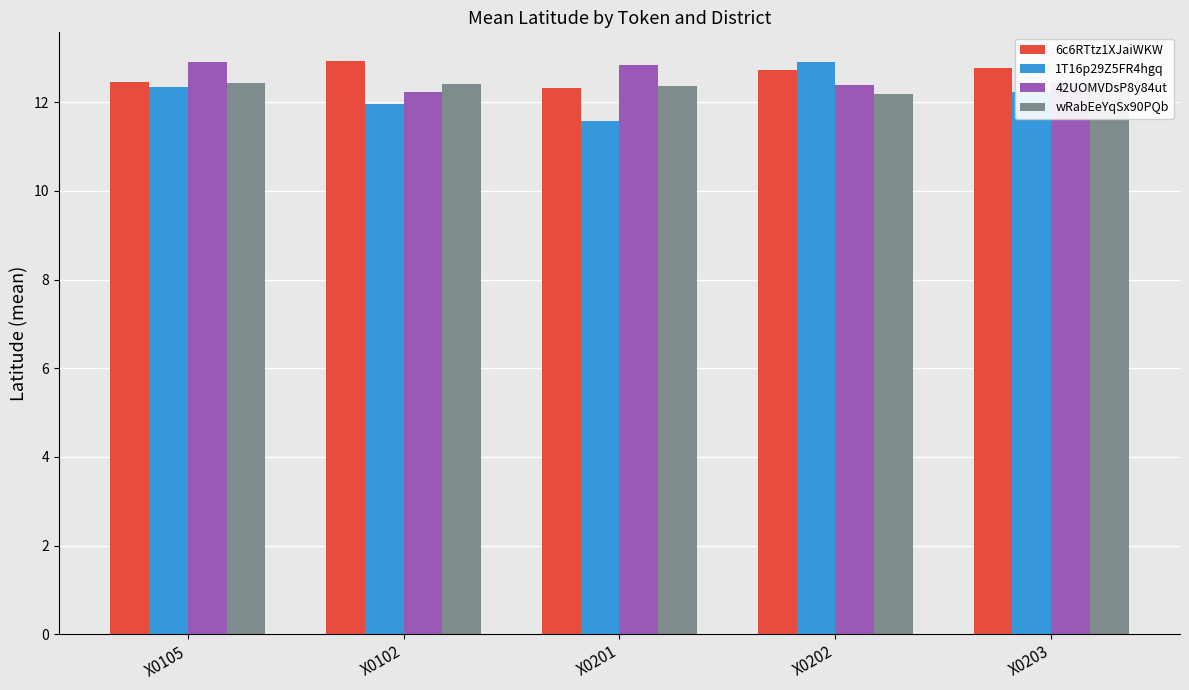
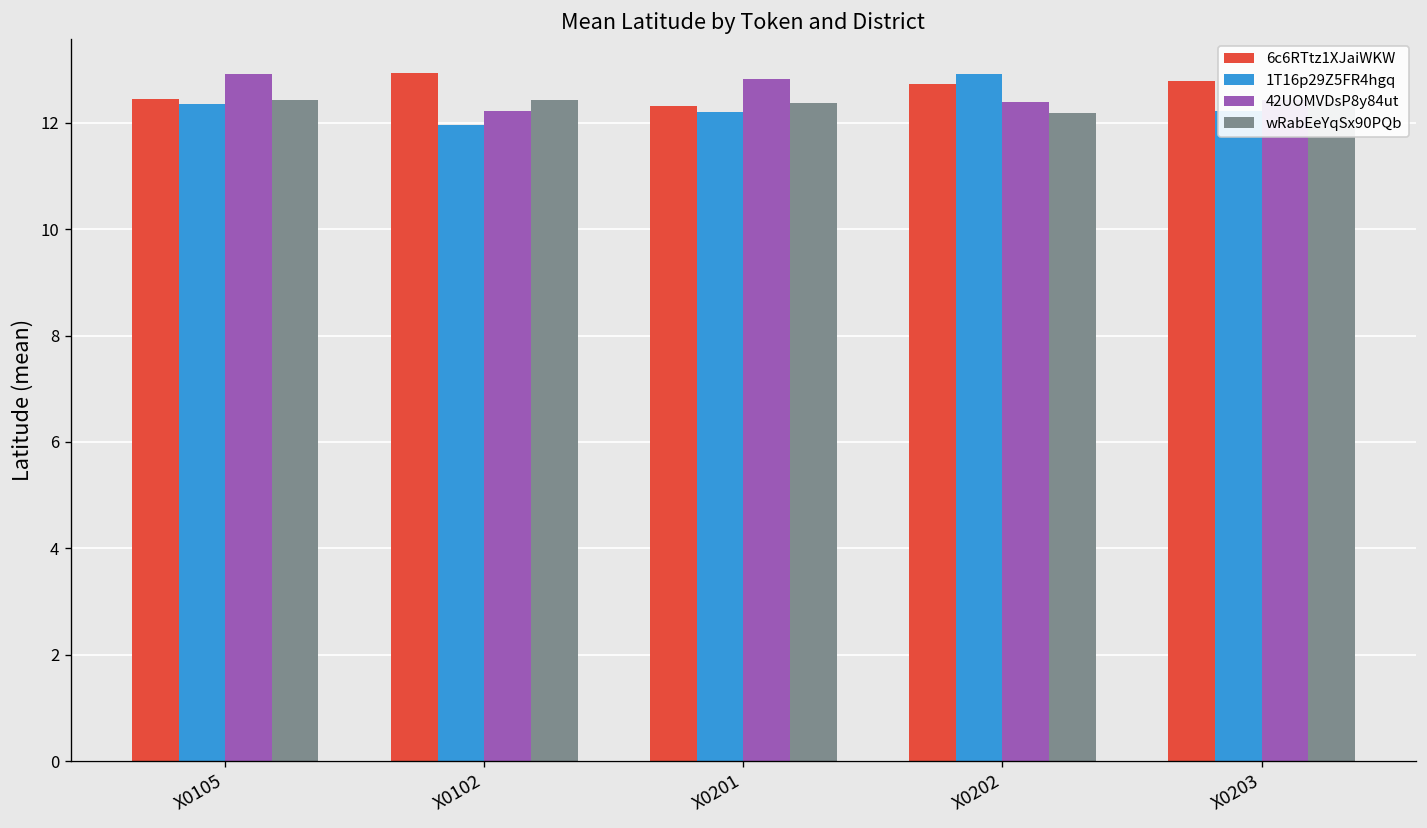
  {
    "6c6RTtz1XJaiWKW": {
      "X0105": 12.4,
      "X0102": 12.9,
      "X0201": 12.3,
      "X0202": 12.7,
      "X0203": 12.8
    },
    "1T16p29Z5FR4hgq": {
      "X0105": 12.4,
      "X0102": 12.0,
-     "X0201": 11.6,
+     "X0201": 12.2,
      "X0202": 12.9
    },
    "42UOMVDsP8y84ut": {
      "X0105": 12.9,
      "X0102": 12.2,
      "X0201": 12.8,
      "X0202": 12.4
    },
    "wRabEeYqSx90PQb": {
      "X0105": 12.4,
      "X0102": 12.4,
      "X0201": 12.4,
      "X0202": 12.2
    }
  }
